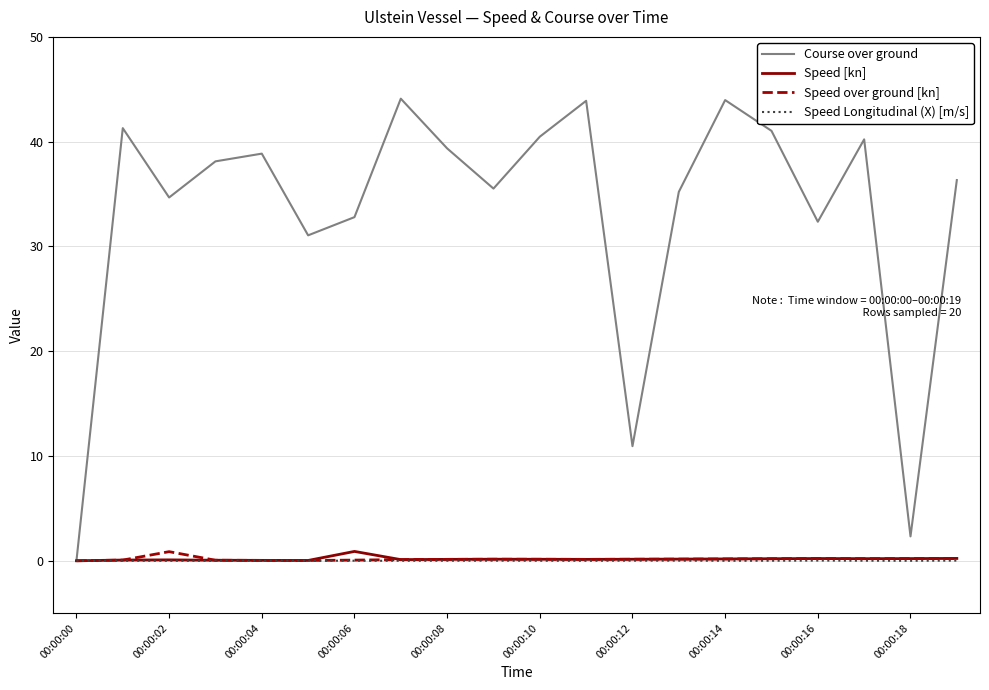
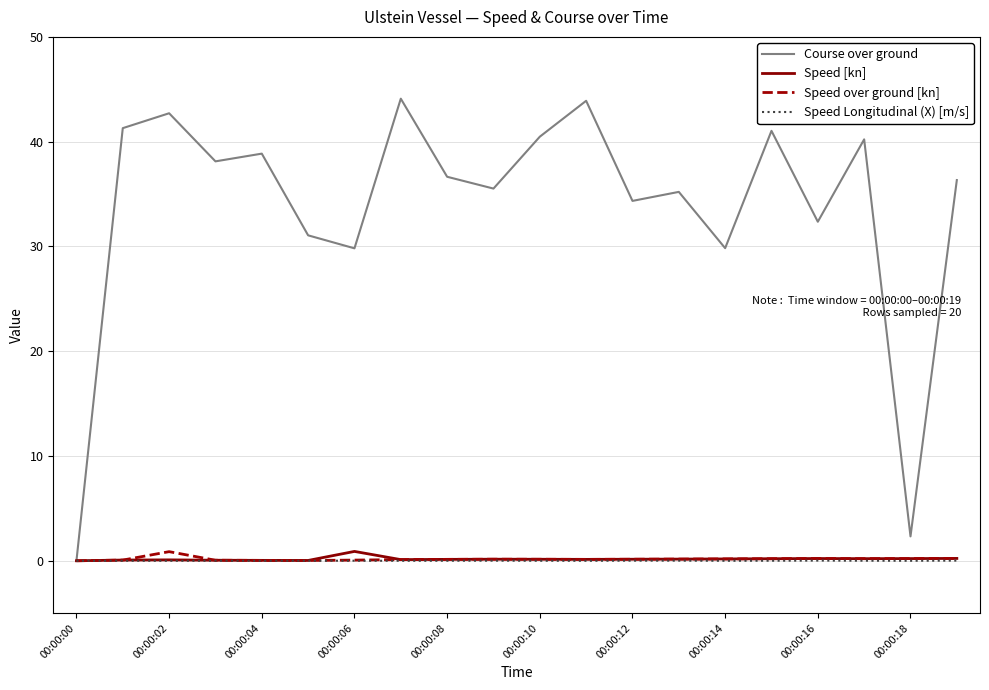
  {
    "Course over ground": {
-     "00:00:02": 34.7,
+     "00:00:02": 42.7,
      "00:00:04": 38.9,
-     "00:00:06": 32.8,
-     "00:00:08": 39.4,
+     "00:00:06": 29.8,
+     "00:00:08": 36.6,
      "00:00:10": 40.5,
-     "00:00:12": 10.9,
-     "00:00:14": 44.0,
+     "00:00:12": 34.3,
+     "00:00:14": 29.8,
      "00:00:16": 32.4,
      "00:00:18": 2.3
    }
  }
